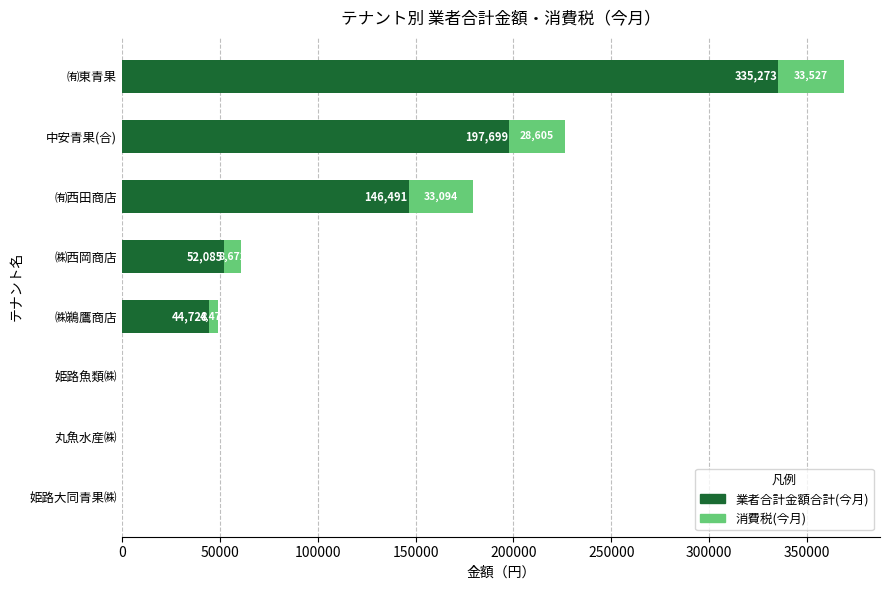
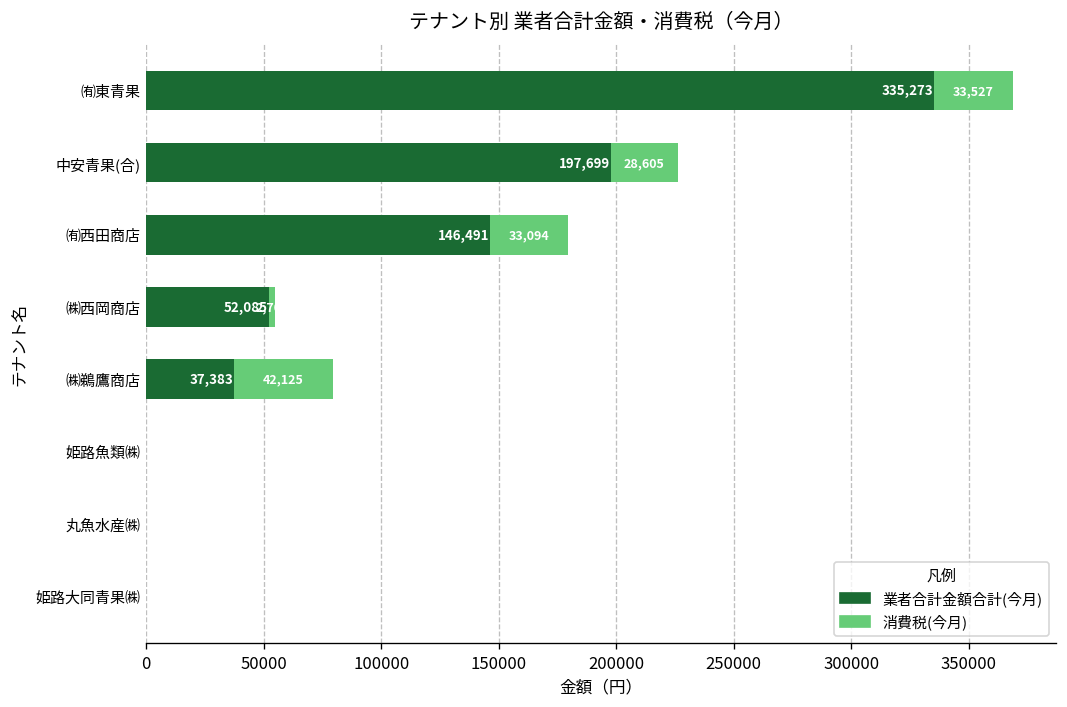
  {
    "業者合計金額合計(今月)": {
      "㈲東青果": "335,273",
      "中安青果(合)": "197,699",
      "㈲西田商店": "146,491",
      "㈱西岡商店": "52,085",
-     "㈱鵜鷹商店": "44,728"
+     "㈱鵜鷹商店": "37,383"
    },
    "消費税(今月)": {
      "㈲東青果": "33,527",
      "中安青果(合)": "28,605",
      "㈲西田商店": "33,094",
-     "㈱西岡商店": "9000",
-     "㈱鵜鷹商店": "4,472"
+     "㈱西岡商店": "3000",
+     "㈱鵜鷹商店": "42,125"
    }
  }
